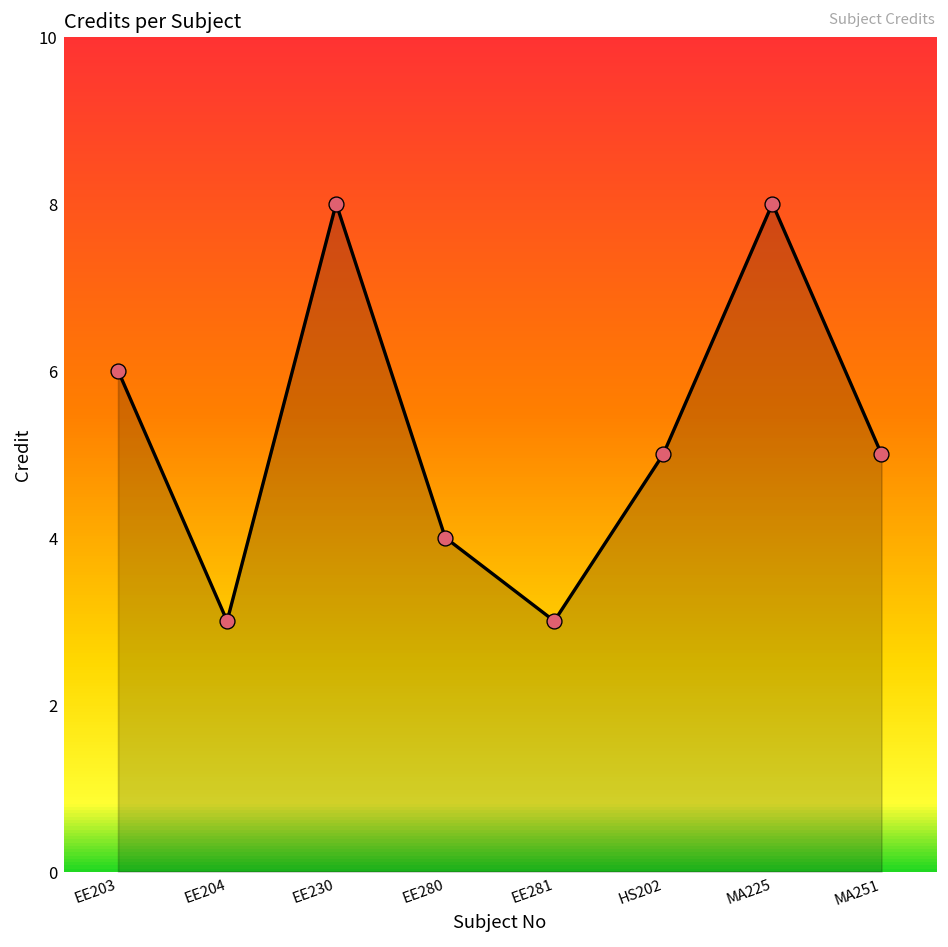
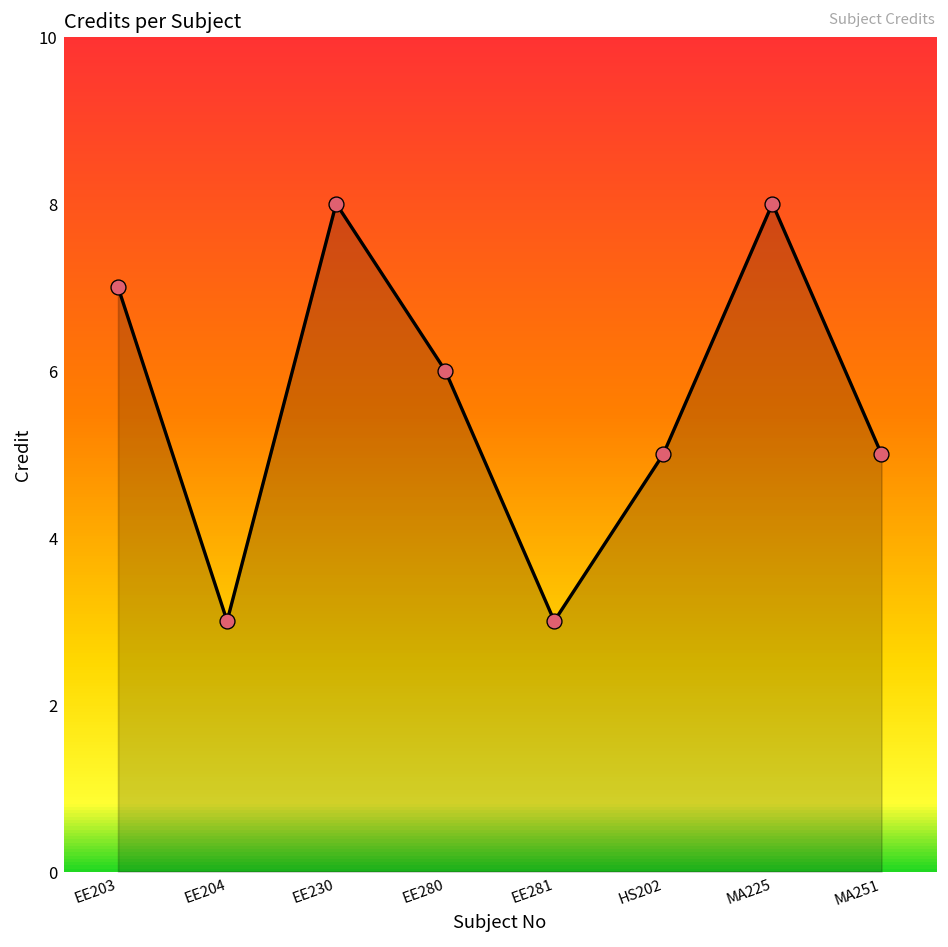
  {
-   "EE203": 6,
+   "EE203": 7,
    "EE204": 3,
    "EE230": 8,
-   "EE280": 4,
+   "EE280": 6,
    "EE281": 3,
    "HS202": 5,
    "MA225": 8,
    "MA251": 5
  }
